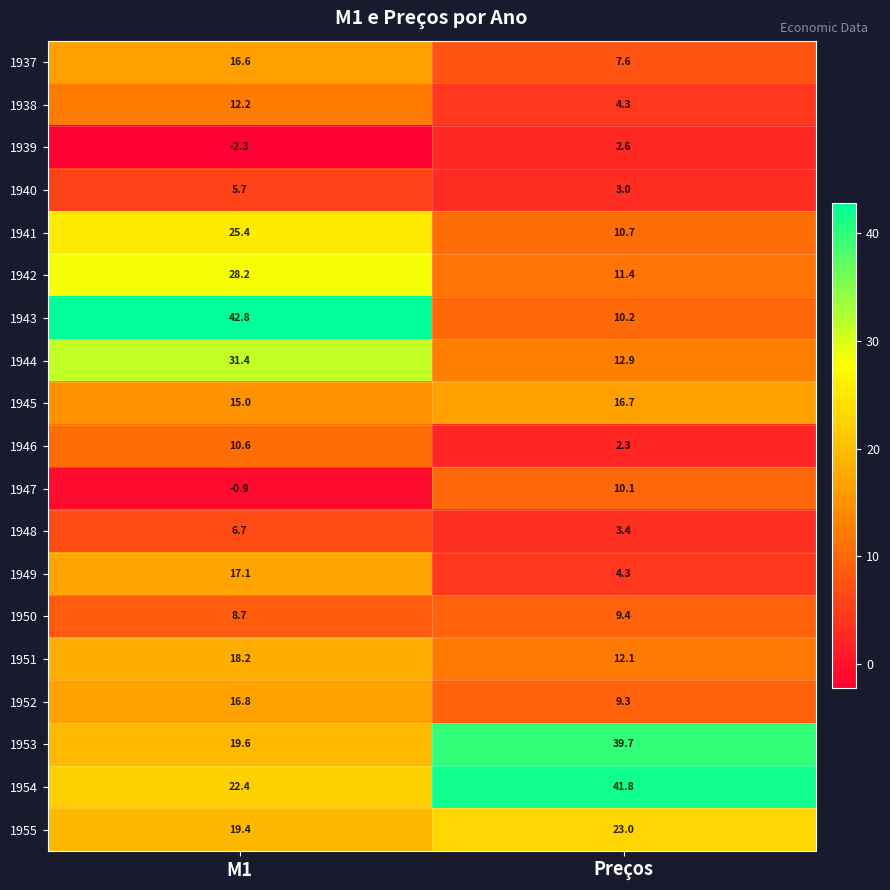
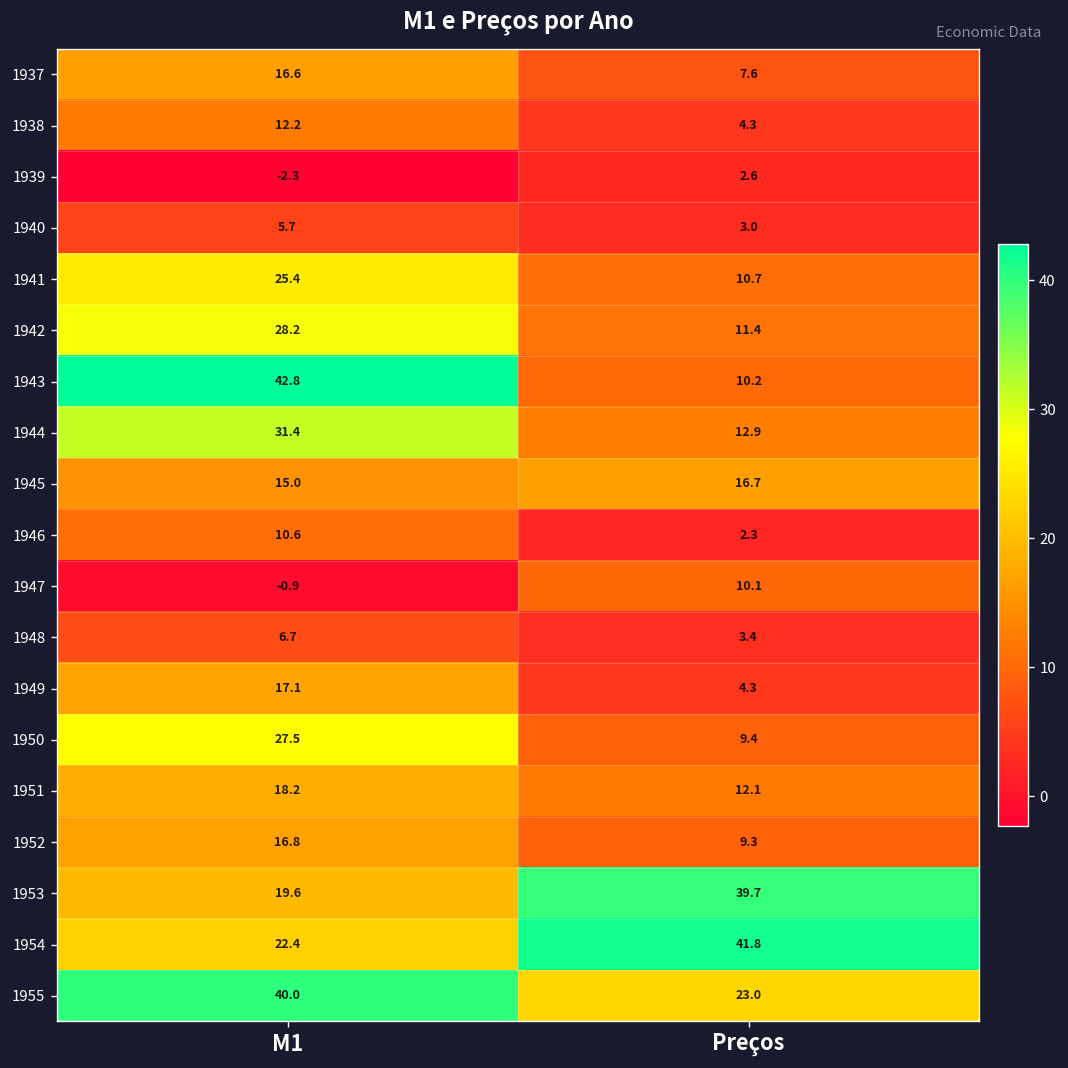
  {
    "1937": {
      "M1": 16.6,
      "Preços": 7.6
    },
    "1938": {
      "M1": 12.2,
      "Preços": 4.3
    },
    "1939": {
      "M1": -2.3,
      "Preços": 2.6
    },
    "1940": {
      "M1": 5.7,
      "Preços": 3.0
    },
    "1941": {
      "M1": 25.4,
      "Preços": 10.7
    },
    "1942": {
      "M1": 28.2,
      "Preços": 11.4
    },
    "1943": {
      "M1": 42.8,
      "Preços": 10.2
    },
    "1944": {
      "M1": 31.4,
      "Preços": 12.9
    },
    "1945": {
      "M1": 15.0,
      "Preços": 16.7
    },
    "1946": {
      "M1": 10.6,
      "Preços": 2.3
    },
    "1947": {
      "M1": -0.9,
      "Preços": 10.1
    },
    "1948": {
      "M1": 6.7,
      "Preços": 3.4
    },
    "1949": {
      "M1": 17.1,
      "Preços": 4.3
    },
    "1950": {
-     "M1": 8.7,
+     "M1": 27.5,
      "Preços": 9.4
    },
    "1951": {
      "M1": 18.2,
      "Preços": 12.1
    },
    "1952": {
      "M1": 16.8,
      "Preços": 9.3
    },
    "1953": {
      "M1": 19.6,
      "Preços": 39.7
    },
    "1954": {
      "M1": 22.4,
      "Preços": 41.8
    },
    "1955": {
-     "M1": 19.4,
+     "M1": 40.0,
      "Preços": 23.0
    }
  }
